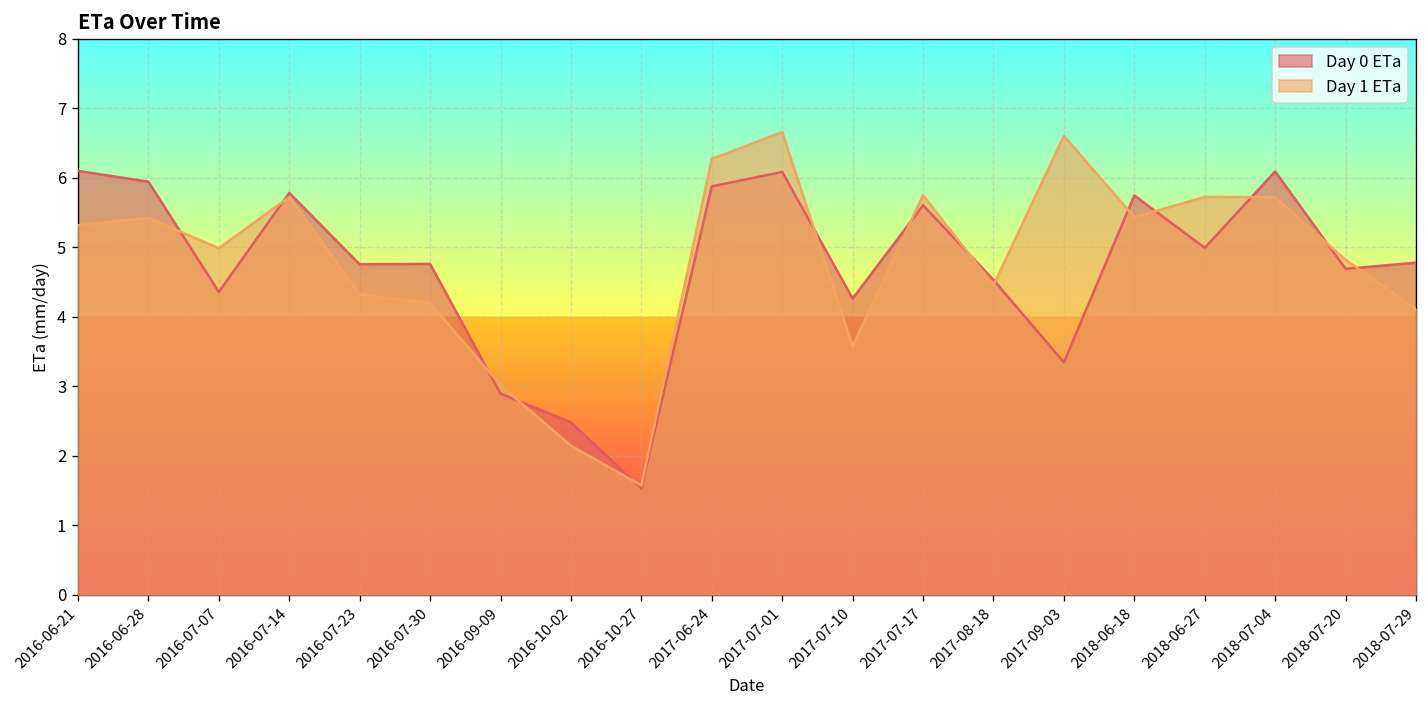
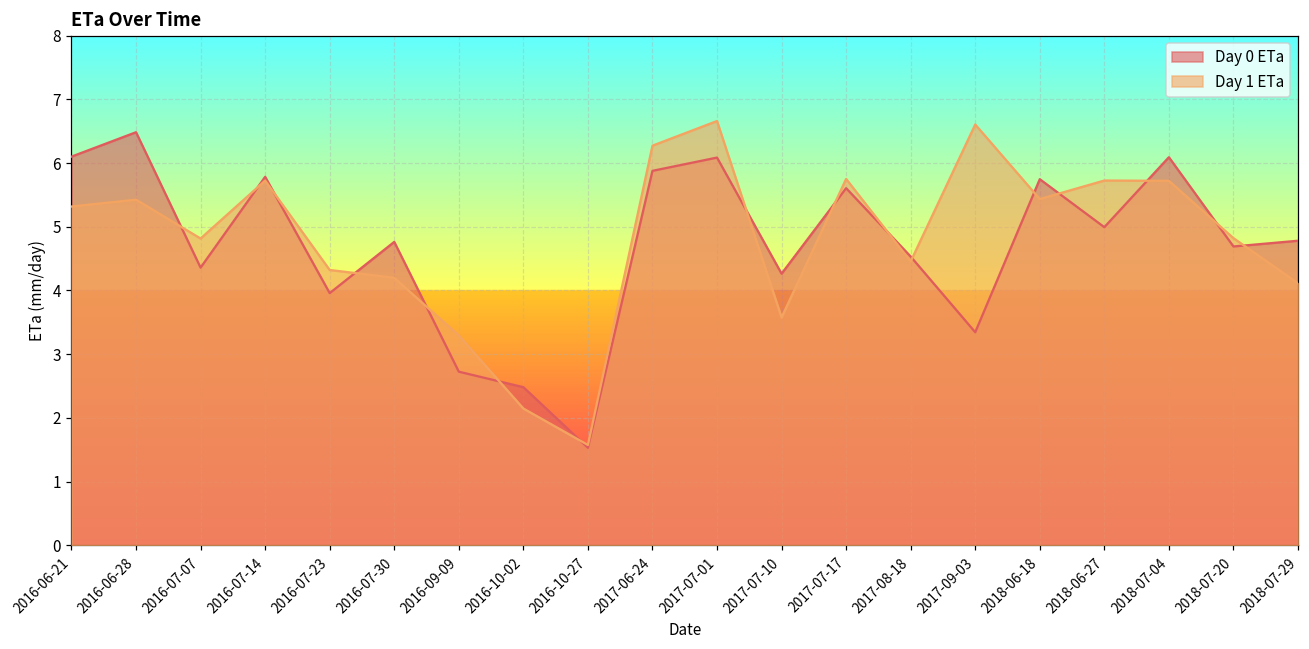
  {
    "Day 0 ETa": {
      "2016-06-21": 6.1,
-     "2016-06-28": 5.9,
+     "2016-06-28": 6.5,
      "2016-07-07": 4.4,
      "2016-07-14": 5.8,
-     "2016-07-23": 4.8,
+     "2016-07-23": 4.0,
      "2016-07-30": 4.8,
-     "2016-09-09": 2.9,
+     "2016-09-09": 2.7,
      "2016-10-02": 2.5,
      "2016-10-27": 1.5,
      "2017-06-24": 5.9,
      "2017-07-01": 6.1,
      "2017-07-10": 4.3,
      "2017-07-17": 5.6,
      "2017-08-18": 4.5,
      "2017-09-03": 3.3,
      "2018-06-18": 5.7,
      "2018-06-27": 5.0,
      "2018-07-04": 6.1,
      "2018-07-20": 4.7,
      "2018-07-29": 4.8
    },
    "Day 1 ETa": {
      "2016-06-21": 5.3,
      "2016-06-28": 5.4,
-     "2016-07-07": 5.0,
+     "2016-07-07": 4.8,
      "2016-07-14": 5.7,
      "2016-07-23": 4.3,
      "2016-07-30": 4.2,
-     "2016-09-09": 3.0,
+     "2016-09-09": 3.3,
      "2016-10-02": 2.1,
      "2016-10-27": 1.6,
      "2017-06-24": 6.3,
      "2017-07-01": 6.7,
      "2017-07-10": 3.6,
      "2017-07-17": 5.8,
      "2017-08-18": 4.5,
      "2017-09-03": 6.6,
      "2018-06-18": 5.4,
      "2018-06-27": 5.7,
      "2018-07-04": 5.7,
      "2018-07-20": 4.8,
      "2018-07-29": 4.1
    }
  }
